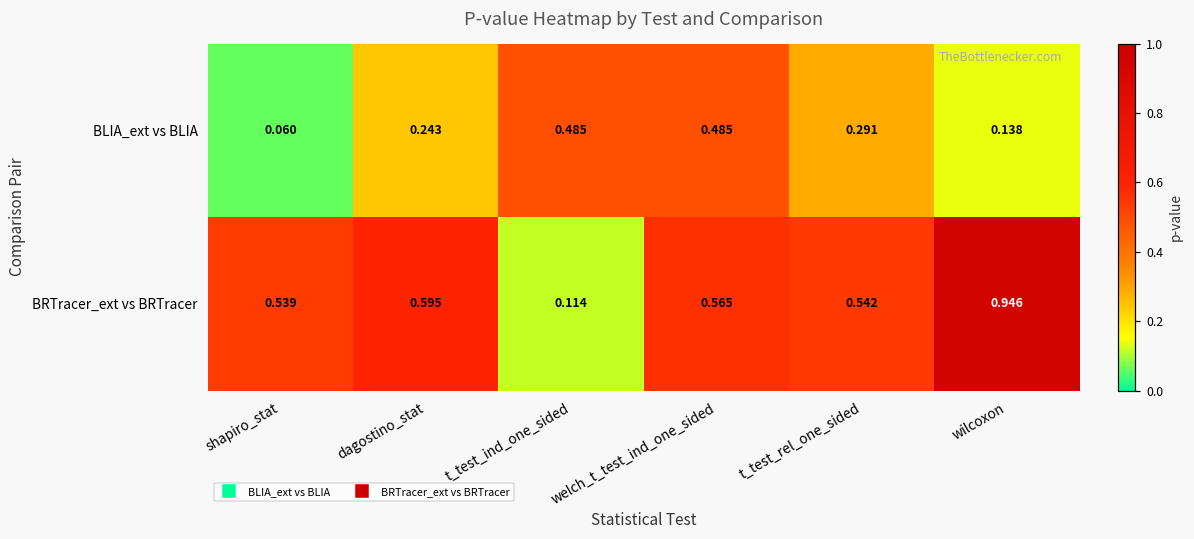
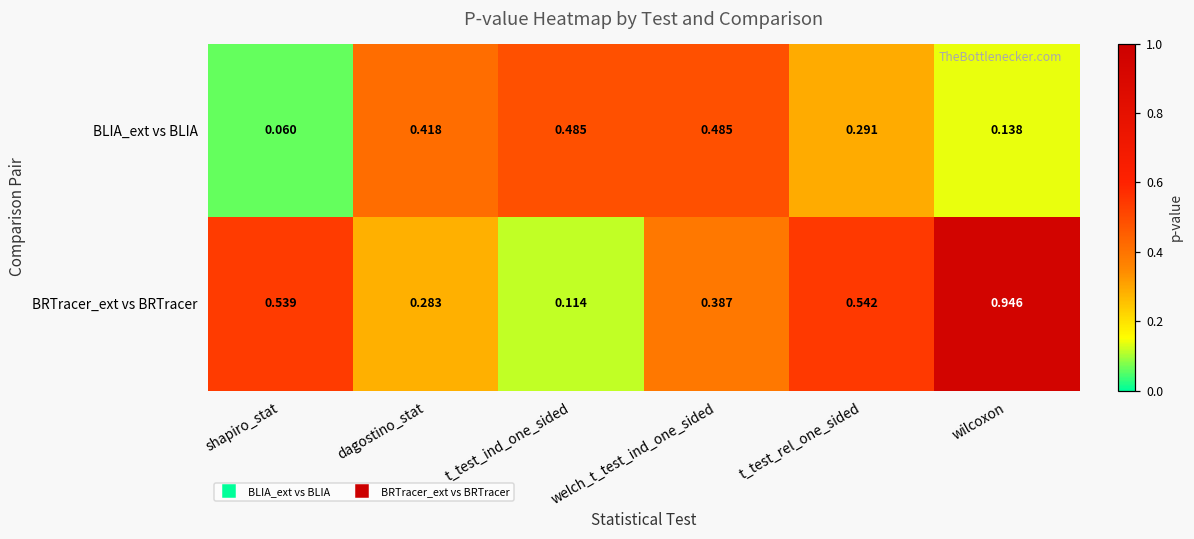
  {
    "BLIA_ext vs BLIA": {
      "shapiro_stat": 0.060,
-     "dagostino_stat": 0.243,
+     "dagostino_stat": 0.418,
      "t_test_ind_one_sided": 0.485,
      "welch_t_test_ind_one_sided": 0.485,
      "t_test_rel_one_sided": 0.291
    },
    "BRTracer_ext vs BRTracer": {
      "shapiro_stat": 0.539,
-     "dagostino_stat": 0.595,
+     "dagostino_stat": 0.283,
      "t_test_ind_one_sided": 0.114,
-     "welch_t_test_ind_one_sided": 0.565,
+     "welch_t_test_ind_one_sided": 0.387,
      "t_test_rel_one_sided": 0.542,
      "wilcoxon": 0.946
    }
  }
